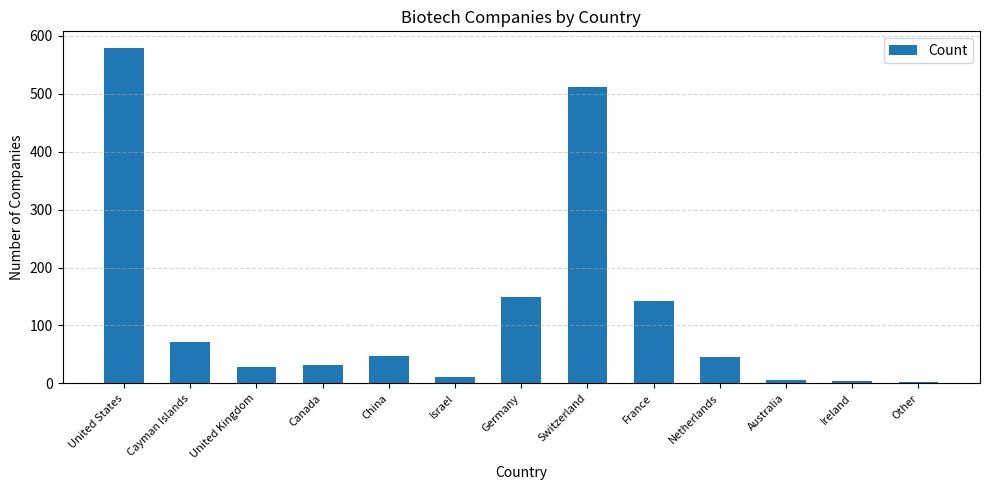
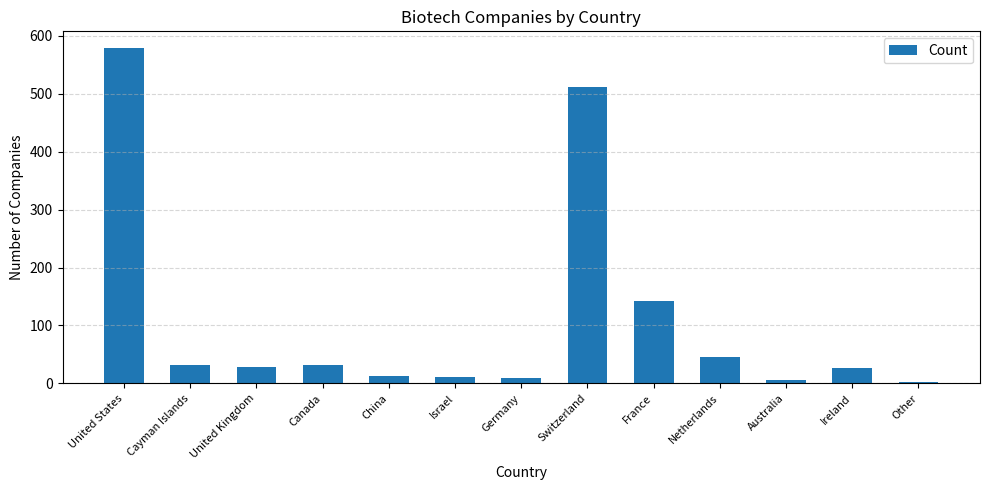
  {
    "United States": 580,
-   "Cayman Islands": 70,
+   "Cayman Islands": 30,
    "United Kingdom": 30,
    "Canada": 30,
-   "China": 50,
+   "China": 10,
    "Israel": 10,
-   "Germany": 150,
+   "Germany": 10,
    "Switzerland": 510,
    "France": 140,
    "Netherlands": 50,
    "Australia": 10,
-   "Ireland": 0
+   "Ireland": 30
  }
